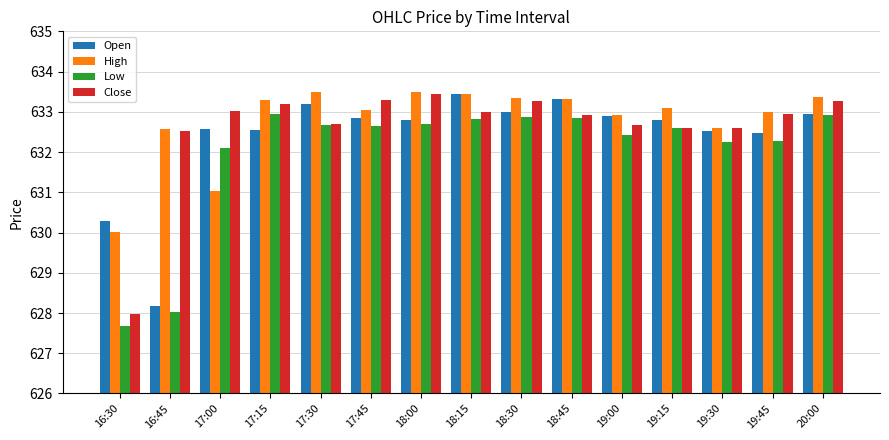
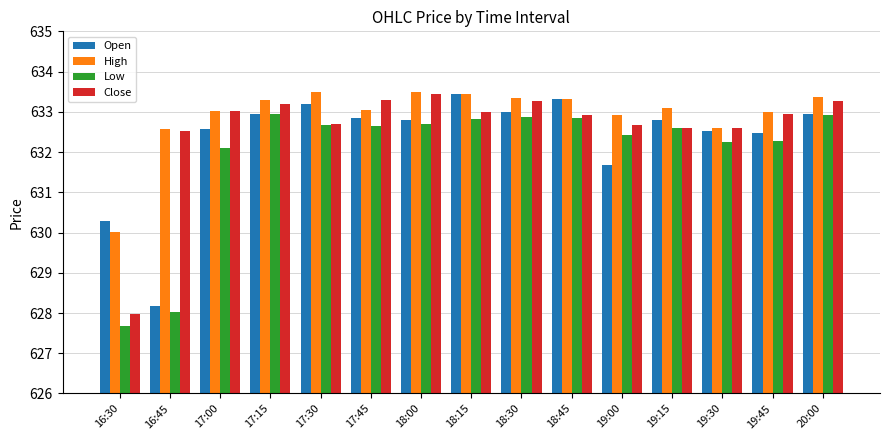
  {
    "Open": {
      "16:30": 630.3,
      "16:45": 628.2,
      "17:00": 632.6,
-     "17:15": 632.5,
+     "17:15": 633.0,
      "17:30": 633.2,
      "17:45": 632.8,
      "18:00": 632.8,
      "18:15": 633.4,
      "18:30": 633.0,
      "18:45": 633.3,
-     "19:00": 632.9,
+     "19:00": 631.7,
      "19:15": 632.8,
      "19:30": 632.5,
      "19:45": 632.5,
      "20:00": 633.0
    },
    "High": {
      "16:30": 630.0,
      "16:45": 632.6,
-     "17:00": 631.0,
+     "17:00": 633.0,
      "17:15": 633.3,
      "17:30": 633.5,
      "17:45": 633.1,
      "18:00": 633.5,
      "18:15": 633.5,
      "18:30": 633.4,
      "18:45": 633.3,
      "19:00": 632.9,
      "19:15": 633.1,
      "19:30": 632.6,
      "19:45": 633.0,
      "20:00": 633.4
    },
    "Low": {
      "16:30": 627.7,
      "16:45": 628.0,
      "17:00": 632.1,
      "17:15": 633.0,
      "17:30": 632.7,
      "17:45": 632.7,
      "18:00": 632.7,
      "18:15": 632.8,
      "18:30": 632.9,
      "18:45": 632.8,
      "19:00": 632.4,
      "19:15": 632.6,
      "19:30": 632.3,
      "19:45": 632.3,
      "20:00": 632.9
    },
    "Close": {
      "16:30": 628.0,
      "16:45": 632.5,
      "17:00": 633.0,
      "17:15": 633.2,
      "17:30": 632.7,
      "17:45": 633.3,
      "18:00": 633.5,
      "18:15": 633.0,
      "18:30": 633.3,
      "18:45": 632.9,
      "19:00": 632.7,
      "19:15": 632.6,
      "19:30": 632.6,
      "19:45": 633.0,
      "20:00": 633.3
    }
  }
